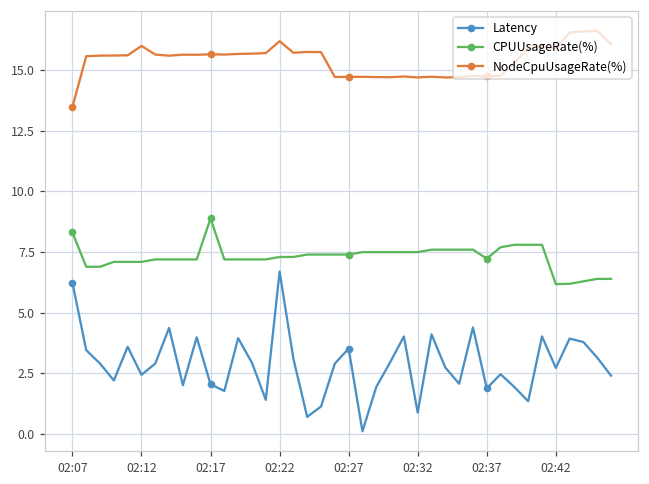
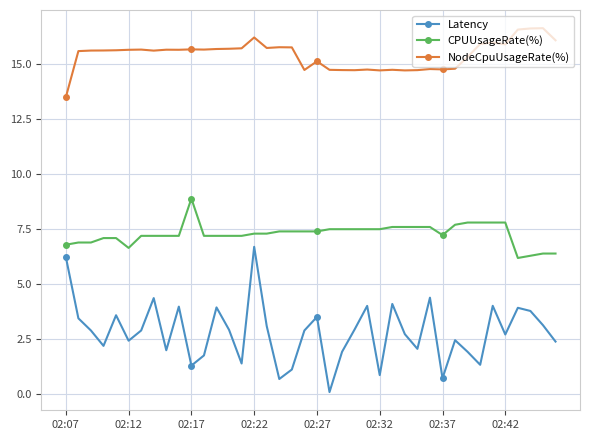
  {
    "Latency": {
      "02:07": 6.2,
      "02:12": 2.4,
-     "02:17": 2.0,
+     "02:17": 1.3,
      "02:22": 6.7,
      "02:27": 3.5,
      "02:32": 0.9,
-     "02:37": 1.9,
+     "02:37": 0.7,
      "02:42": 2.7
    },
    "CPUUsageRate(%)": {
-     "02:07": 8.3,
-     "02:12": 7.1,
+     "02:07": 6.8,
+     "02:12": 6.6,
      "02:17": 8.9,
      "02:22": 7.3,
      "02:27": 7.4,
      "02:32": 7.5,
      "02:37": 7.2,
-     "02:42": 6.2
+     "02:42": 7.8
    },
    "NodeCpuUsageRate(%)": {
      "02:07": 13.5,
-     "02:12": 16.0,
+     "02:12": 15.6,
      "02:17": 15.7,
      "02:22": 16.2,
-     "02:27": 14.7,
+     "02:27": 15.1,
      "02:32": 14.7,
      "02:37": 14.7
    }
  }
